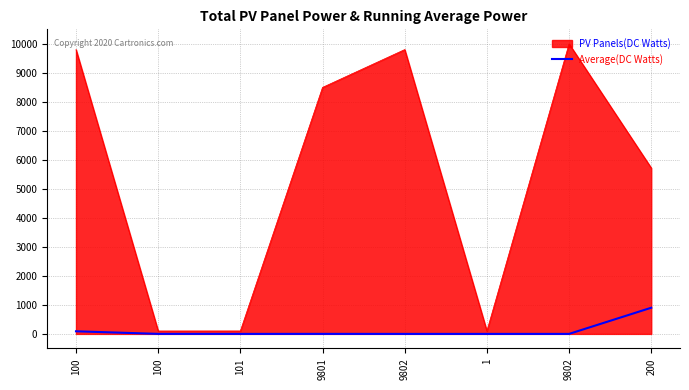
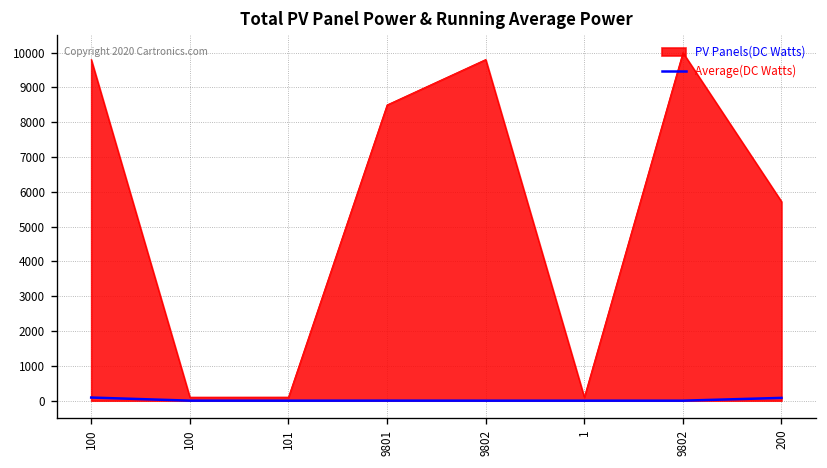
  {
    "PV Panels(DC Watts)": {
      "101": 100,
      "9801": 8500,
      "1": 100,
      "200": 5700
    },
    "Average(DC Watts)": {
      "101": 0,
      "9801": 0,
      "1": 0,
-     "200": 900
+     "200": 100
    }
  }
